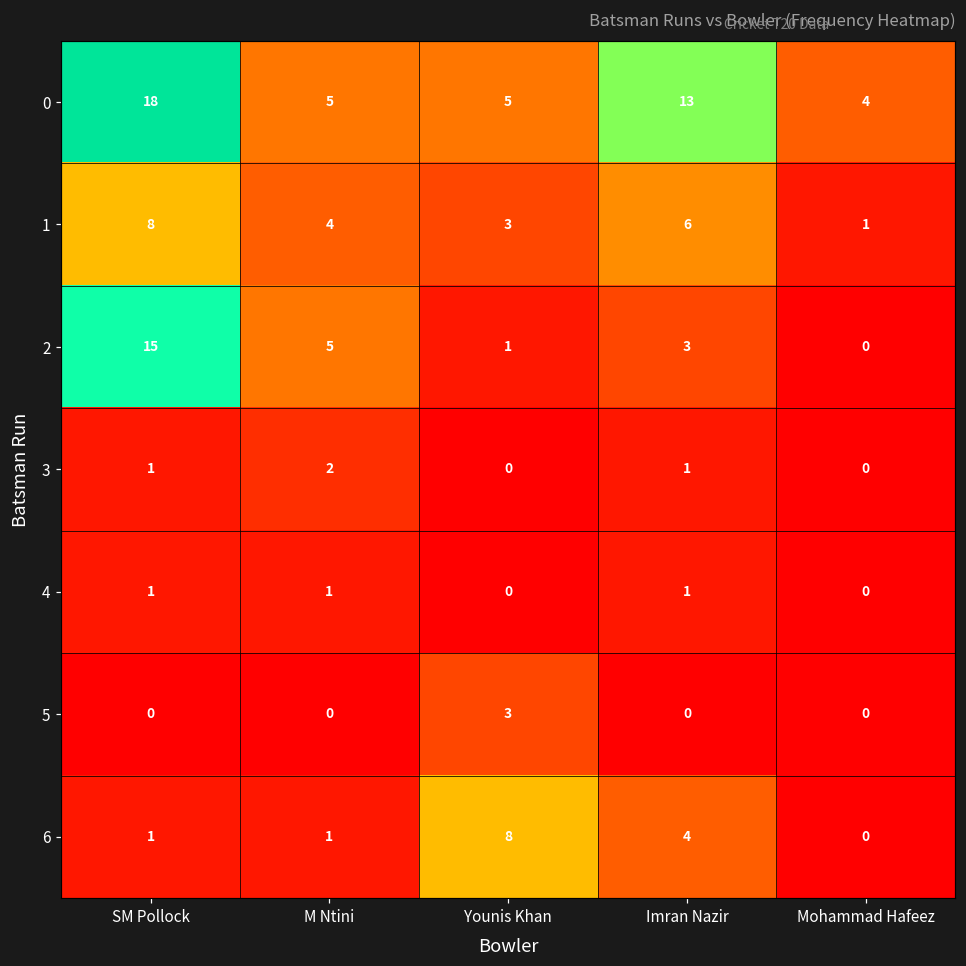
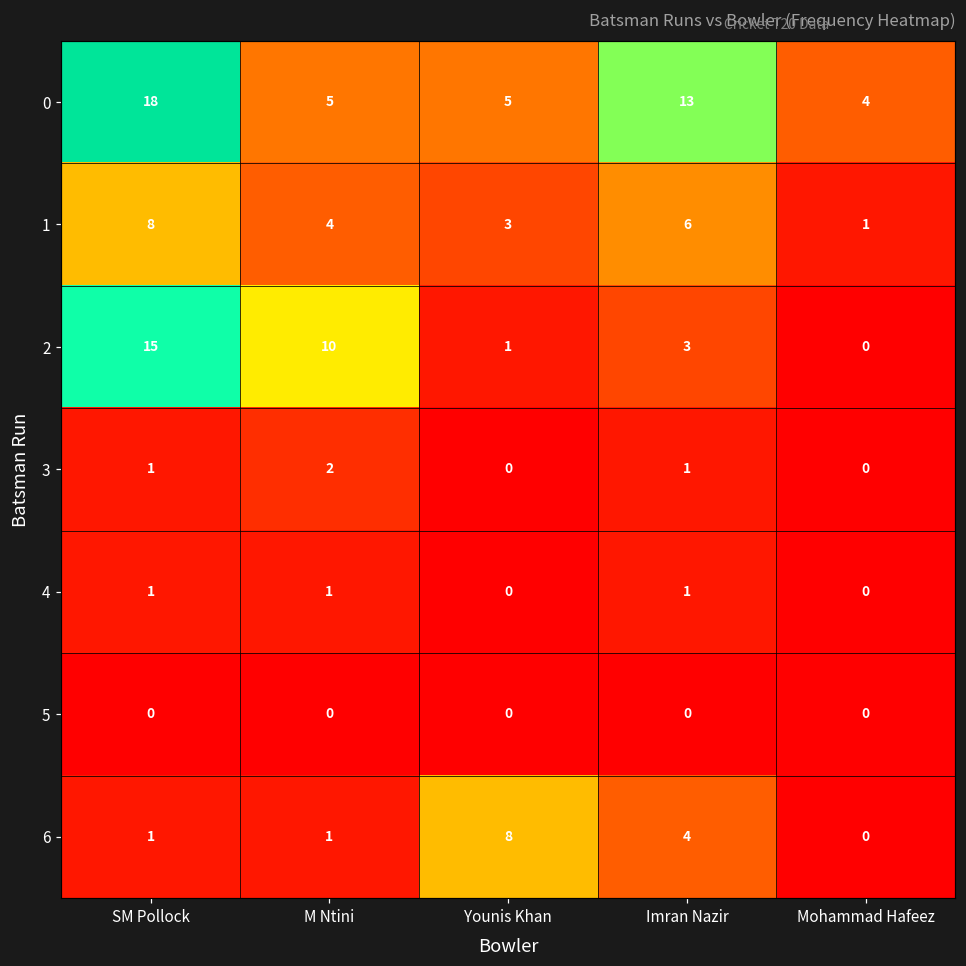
  {
    "0": {
      "SM Pollock": 18,
      "M Ntini": 5,
      "Younis Khan": 5,
      "Imran Nazir": 13,
      "Mohammad Hafeez": 4
    },
    "1": {
      "SM Pollock": 8,
      "M Ntini": 4,
      "Younis Khan": 3,
      "Imran Nazir": 6,
      "Mohammad Hafeez": 1
    },
    "2": {
      "SM Pollock": 15,
-     "M Ntini": 5,
+     "M Ntini": 10,
      "Younis Khan": 1,
      "Imran Nazir": 3,
      "Mohammad Hafeez": 0
    },
    "3": {
      "SM Pollock": 1,
      "M Ntini": 2,
      "Younis Khan": 0,
      "Imran Nazir": 1,
      "Mohammad Hafeez": 0
    },
    "4": {
      "SM Pollock": 1,
      "M Ntini": 1,
      "Younis Khan": 0,
      "Imran Nazir": 1,
      "Mohammad Hafeez": 0
    },
    "5": {
      "SM Pollock": 0,
      "M Ntini": 0,
-     "Younis Khan": 3,
+     "Younis Khan": 0,
      "Imran Nazir": 0,
      "Mohammad Hafeez": 0
    },
    "6": {
      "SM Pollock": 1,
      "M Ntini": 1,
      "Younis Khan": 8,
      "Imran Nazir": 4,
      "Mohammad Hafeez": 0
    }
  }
